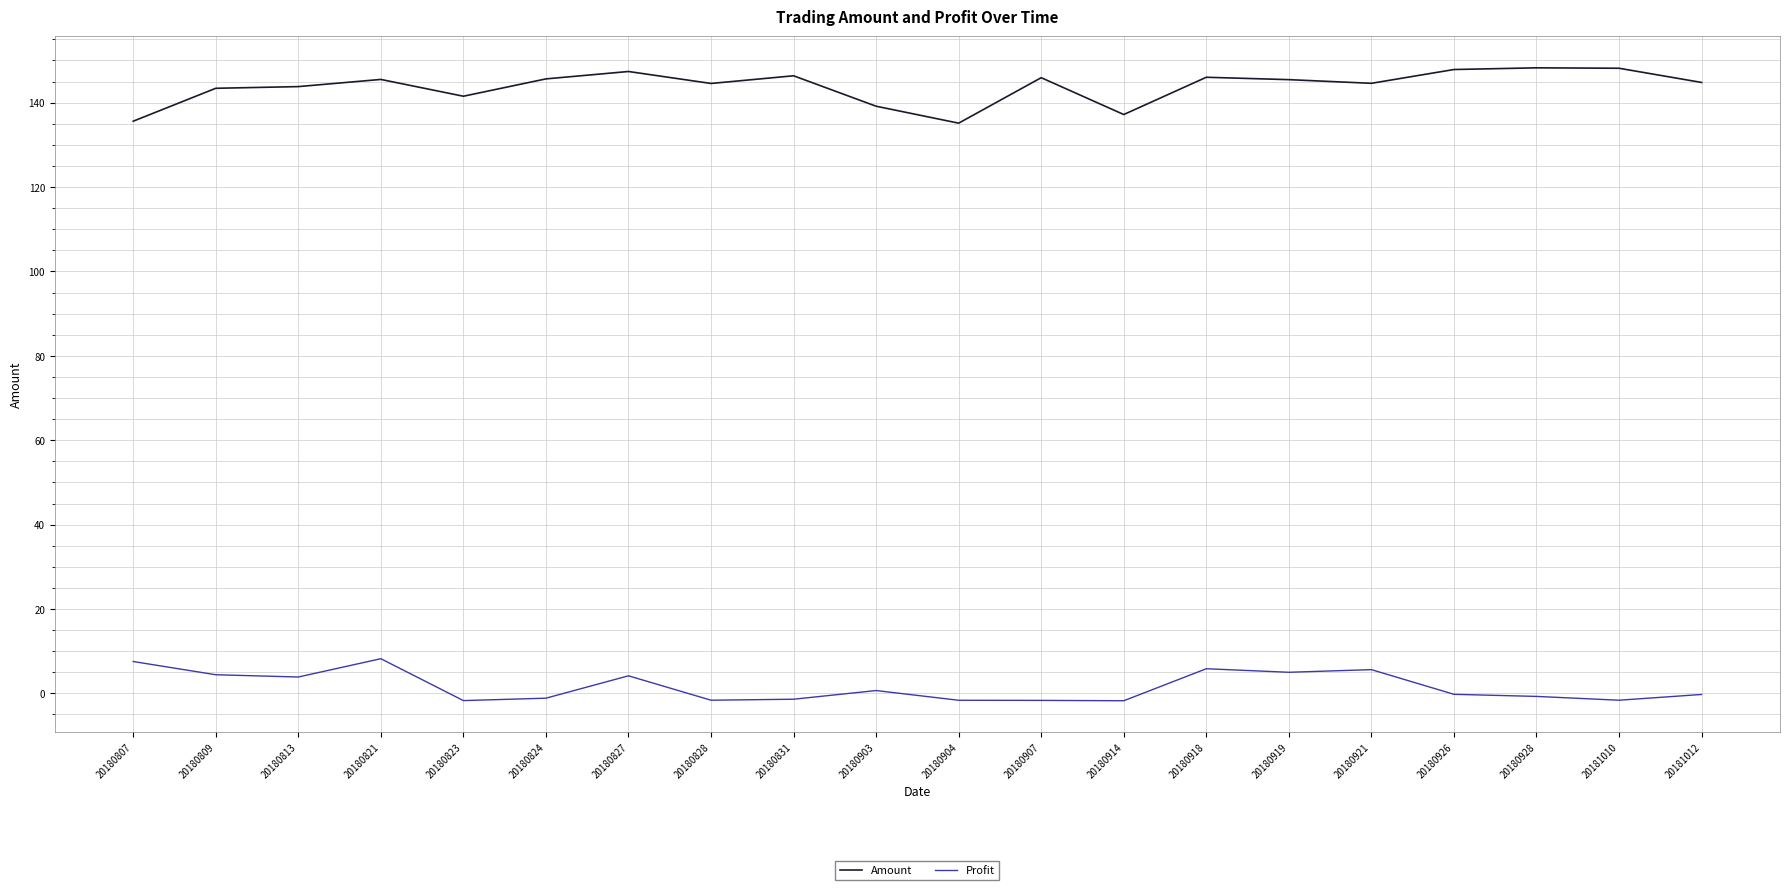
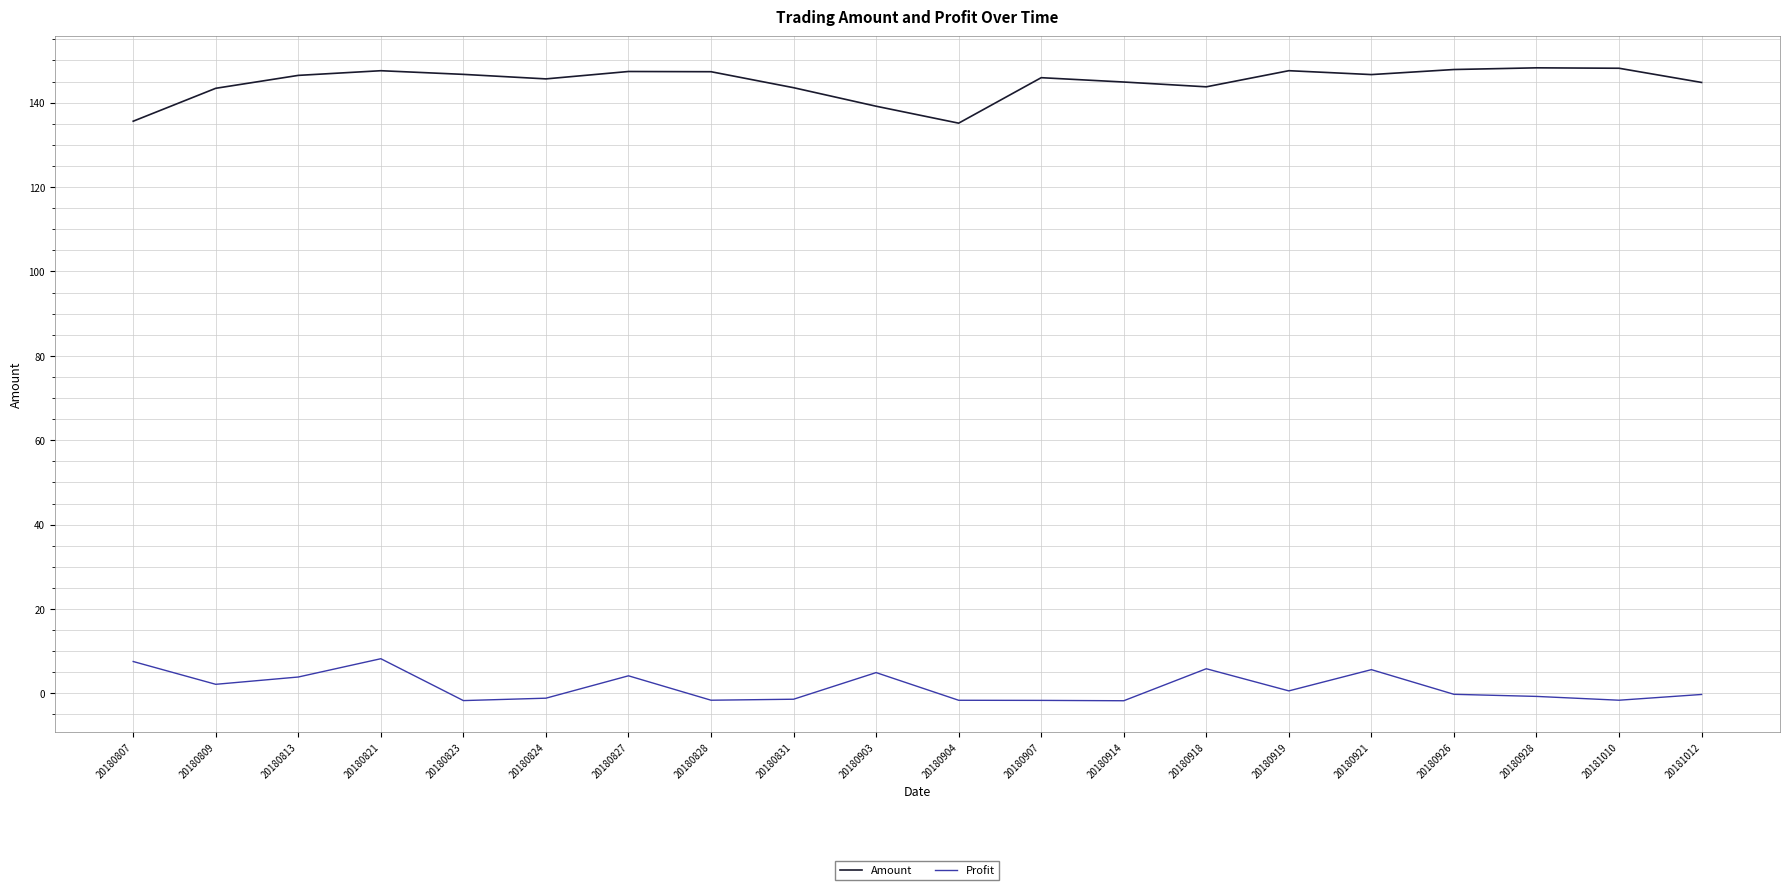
  {
    "Amount": {
      "20180807": 136,
      "20180809": 143,
-     "20180813": 144,
-     "20180821": 145,
-     "20180823": 142,
+     "20180813": 146,
+     "20180821": 148,
+     "20180823": 147,
      "20180824": 146,
      "20180827": 147,
-     "20180828": 145,
-     "20180831": 146,
+     "20180828": 147,
+     "20180831": 144,
      "20180903": 139,
      "20180904": 135,
      "20180907": 146,
-     "20180914": 137,
-     "20180918": 146,
-     "20180919": 145,
-     "20180921": 145,
+     "20180914": 145,
+     "20180918": 144,
+     "20180919": 148,
+     "20180921": 147,
      "20180926": 148,
      "20180928": 148,
      "20181010": 148,
      "20181012": 145
    },
    "Profit": {
      "20180807": 8,
-     "20180809": 4,
+     "20180809": 2,
      "20180813": 4,
      "20180821": 8,
      "20180823": -2,
      "20180824": -1,
      "20180827": 4,
      "20180828": -2,
      "20180831": -1,
-     "20180903": 1,
+     "20180903": 5,
      "20180904": -2,
      "20180907": -2,
      "20180914": -2,
      "20180918": 6,
-     "20180919": 5,
+     "20180919": 1,
      "20180921": 6,
      "20180926": 0,
      "20180928": -1,
      "20181010": -2,
      "20181012": 0
    }
  }
